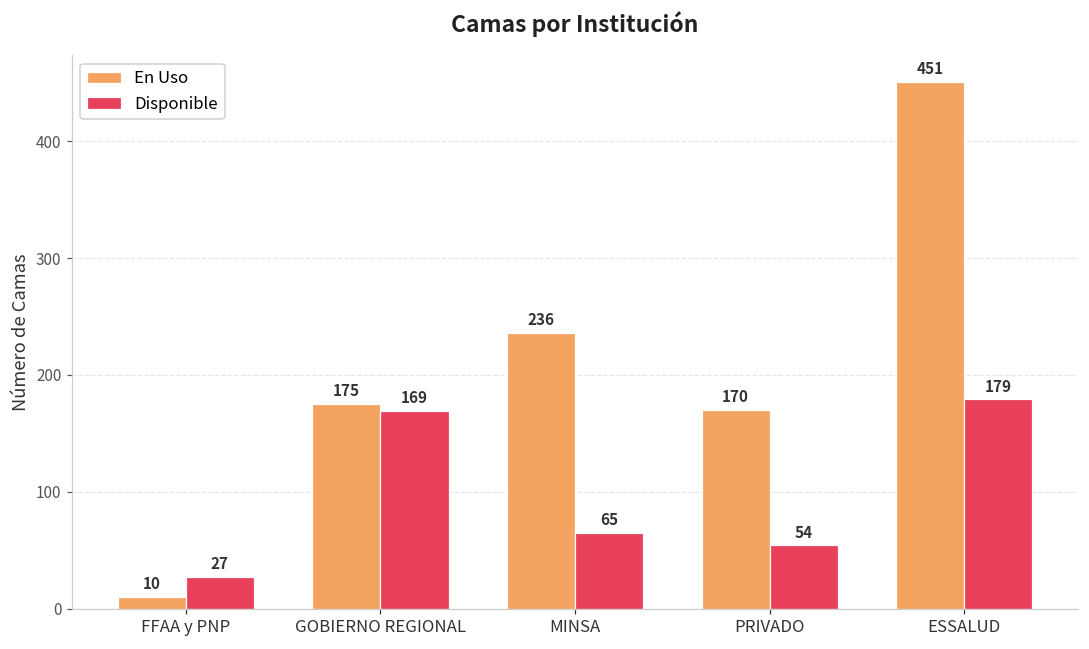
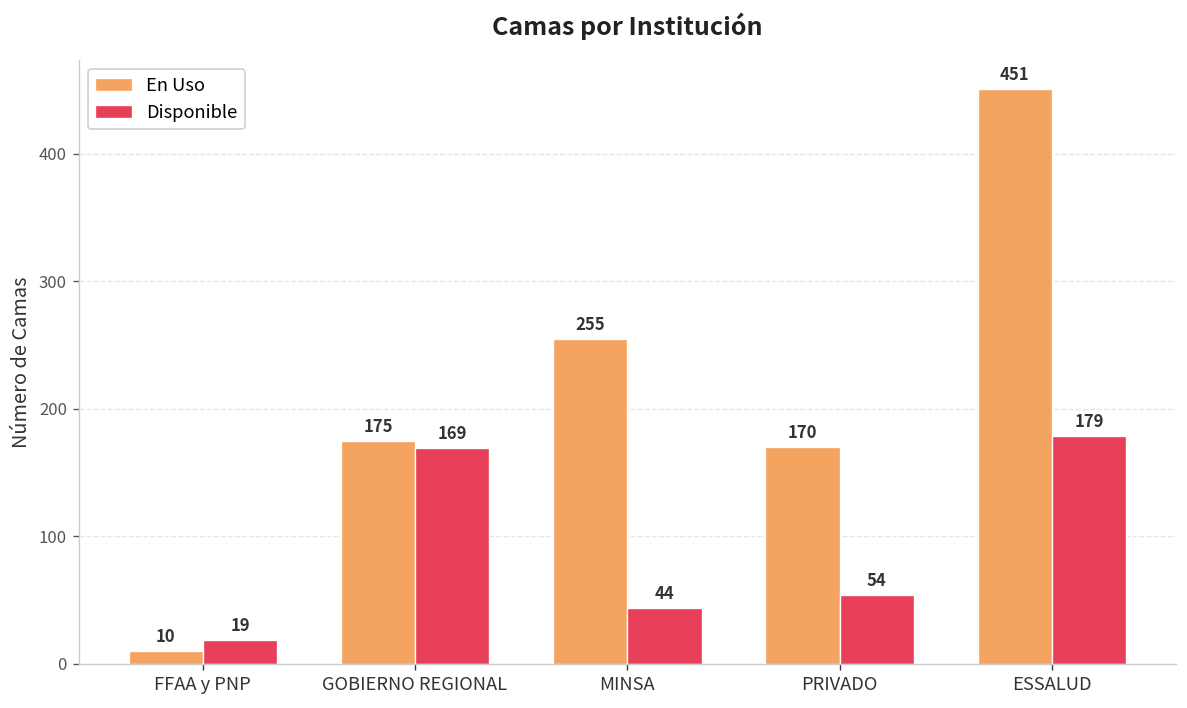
  {
    "En Uso": {
      "FFAA y PNP": 10,
      "GOBIERNO REGIONAL": 175,
-     "MINSA": 236,
+     "MINSA": 255,
      "PRIVADO": 170,
      "ESSALUD": 451
    },
    "Disponible": {
-     "FFAA y PNP": 27,
+     "FFAA y PNP": 19,
      "GOBIERNO REGIONAL": 169,
-     "MINSA": 65,
+     "MINSA": 44,
      "PRIVADO": 54,
      "ESSALUD": 179
    }
  }
